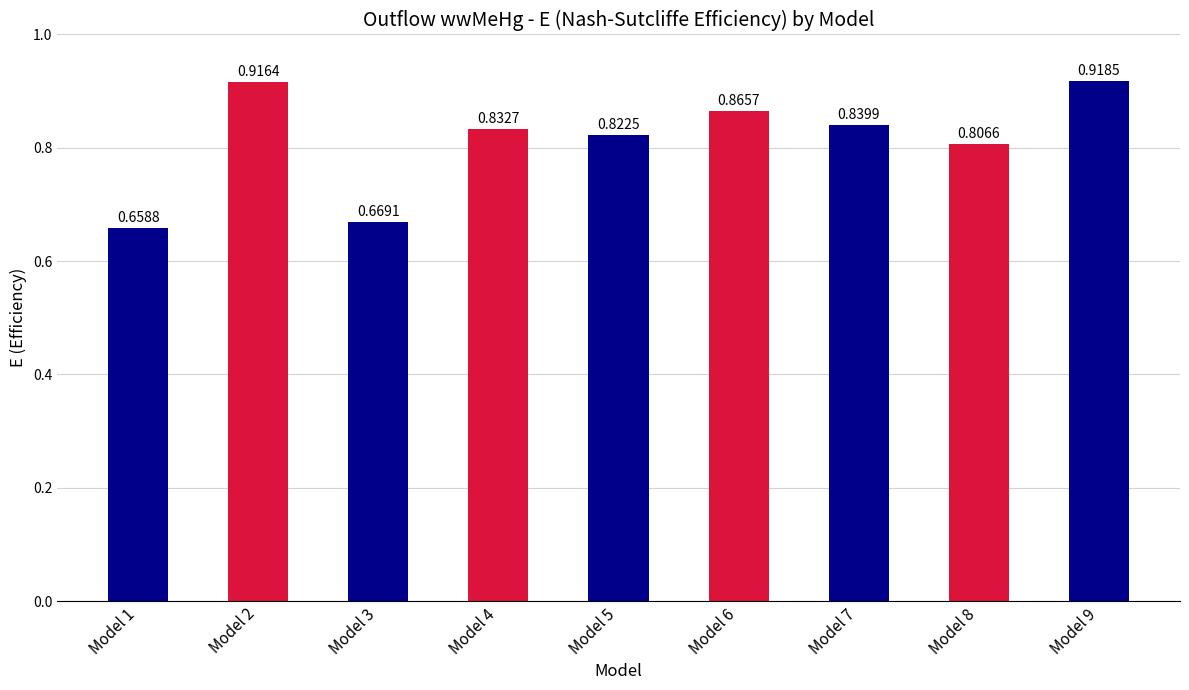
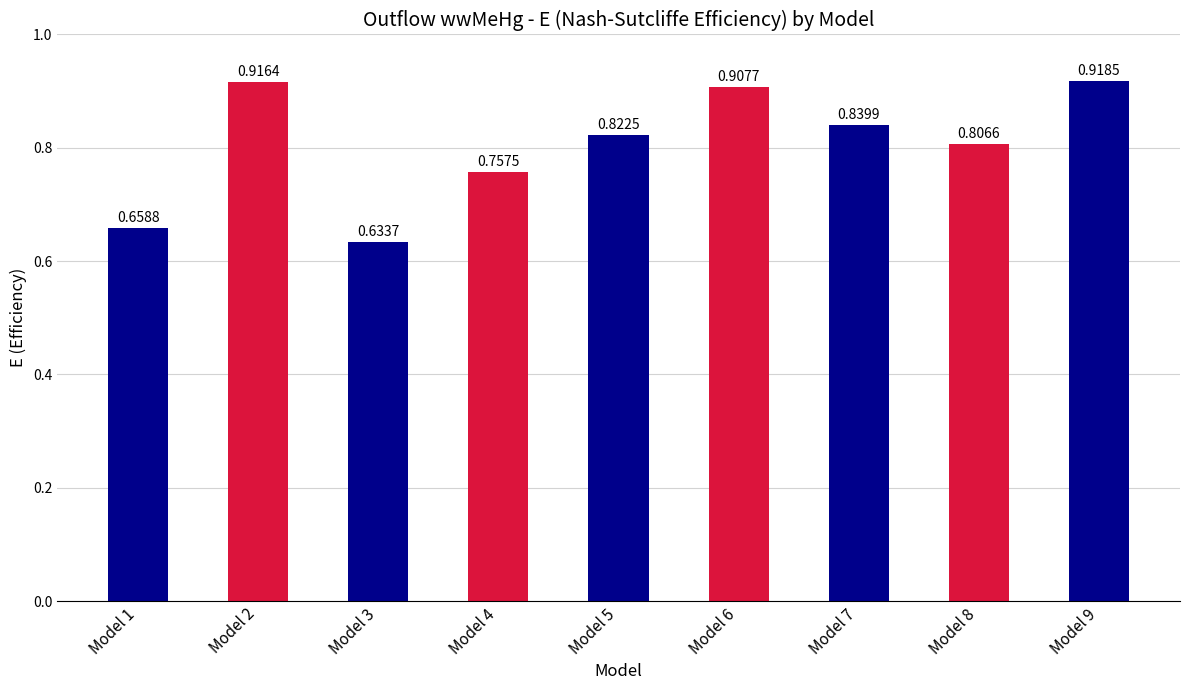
  {
    "Model 1": 0.6588,
    "Model 2": 0.9164,
-   "Model 3": 0.6691,
-   "Model 4": 0.8327,
+   "Model 3": 0.6337,
+   "Model 4": 0.7575,
    "Model 5": 0.8225,
-   "Model 6": 0.8657,
+   "Model 6": 0.9077,
    "Model 7": 0.8399,
    "Model 8": 0.8066,
    "Model 9": 0.9185
  }
